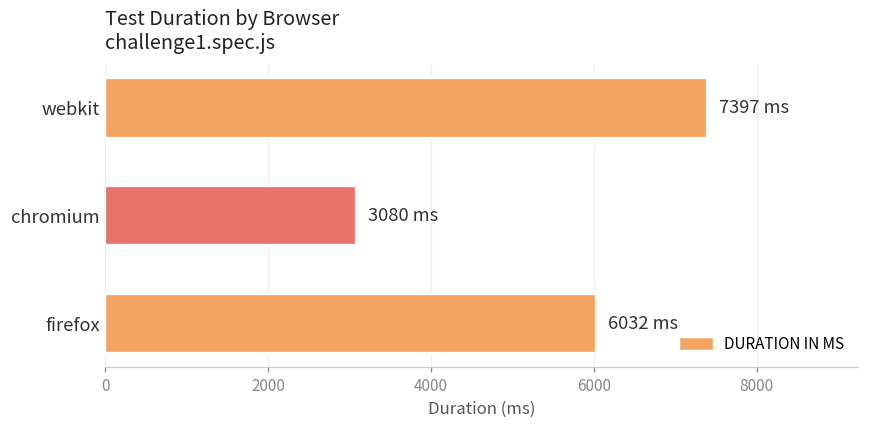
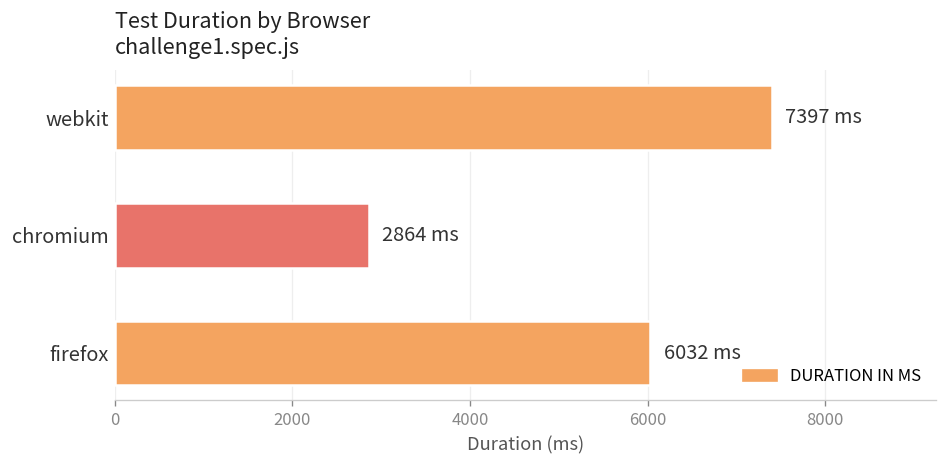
  {
    "webkit": 7397,
-   "chromium": 3080,
+   "chromium": 2864,
    "firefox": 6032
  }
